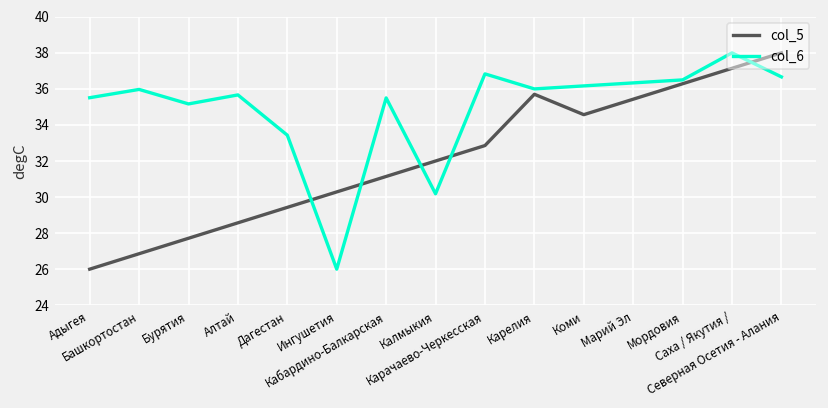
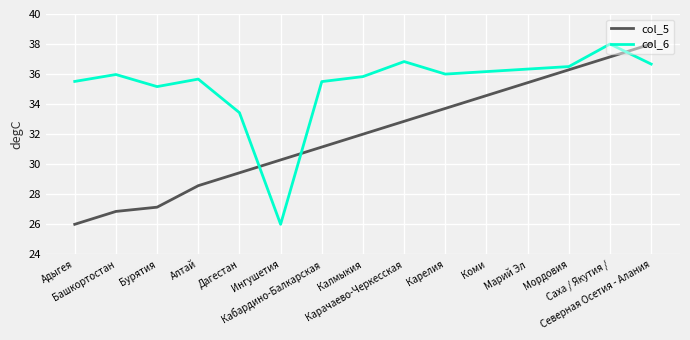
  {
    "col_5": {
      "Адыгея": 26.0,
      "Башкортостан": 26.9,
-     "Бурятия": 27.7,
+     "Бурятия": 27.1,
      "Алтай": 28.6,
      "Дагестан": 29.4,
      "Ингушетия": 30.3,
      "Кабардино-Балкарская": 31.1,
      "Калмыкия": 32.0,
      "Карачаево-Черкесская": 32.9,
-     "Карелия": 35.7,
+     "Карелия": 33.7,
      "Коми": 34.6,
      "Марий Эл": 35.4,
      "Мордовия": 36.3,
      "Саха / Якутия /": 37.1
    },
    "col_6": {
      "Адыгея": 35.5,
      "Башкортостан": 36.0,
      "Бурятия": 35.2,
      "Алтай": 35.7,
      "Дагестан": 33.4,
      "Ингушетия": 26.0,
      "Кабардино-Балкарская": 35.5,
-     "Калмыкия": 30.2,
+     "Калмыкия": 35.8,
      "Карачаево-Черкесская": 36.8,
      "Карелия": 36.0,
      "Коми": 36.2,
      "Марий Эл": 36.3,
      "Мордовия": 36.5,
      "Северная Осетия - Алания": 36.7
    }
  }
